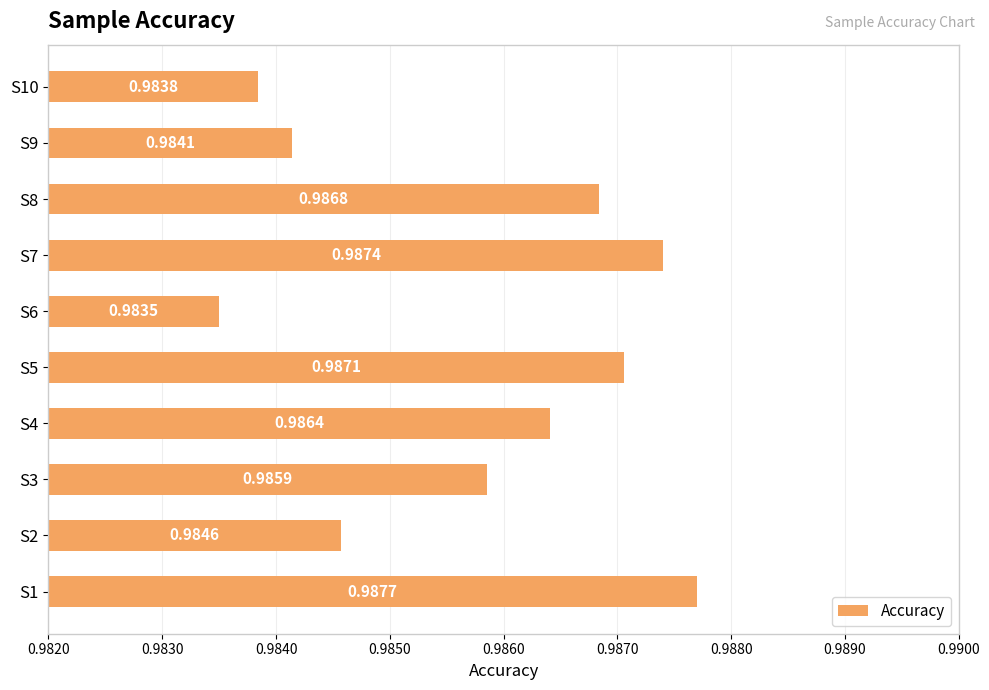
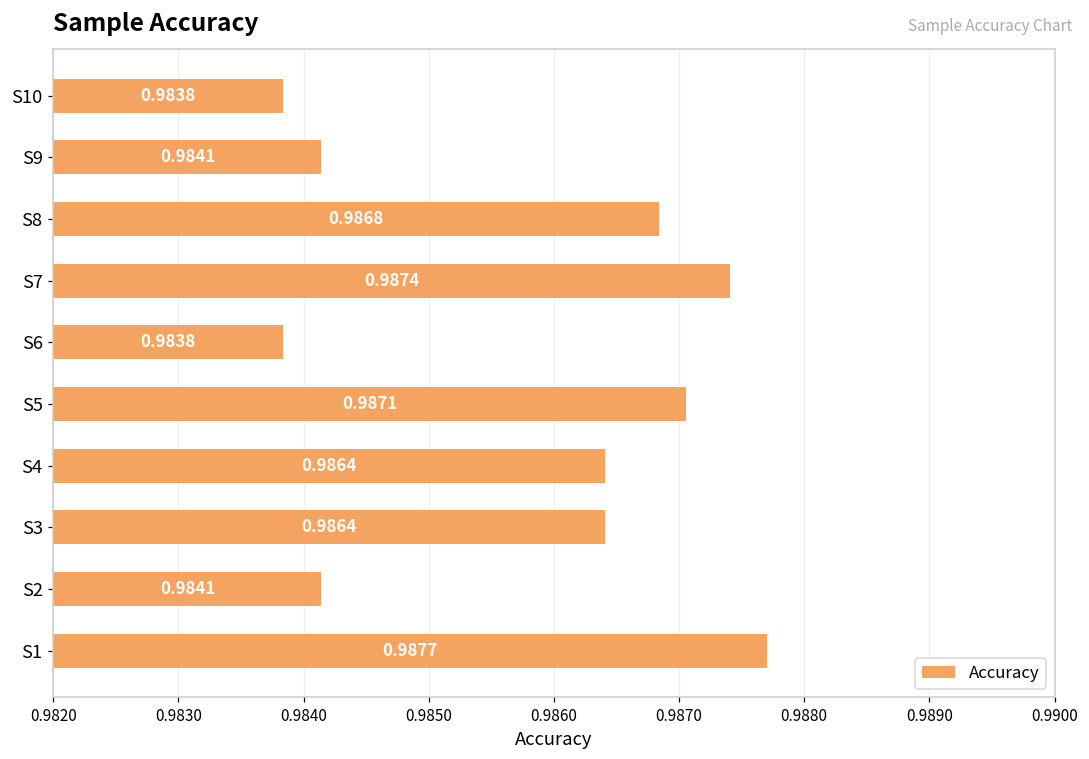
  {
    "S10": 0.9838,
    "S9": 0.9841,
    "S8": 0.9868,
    "S7": 0.9874,
-   "S6": 0.9835,
+   "S6": 0.9838,
    "S5": 0.9871,
    "S4": 0.9864,
-   "S3": 0.9859,
-   "S2": 0.9846,
+   "S3": 0.9864,
+   "S2": 0.9841,
    "S1": 0.9877
  }
